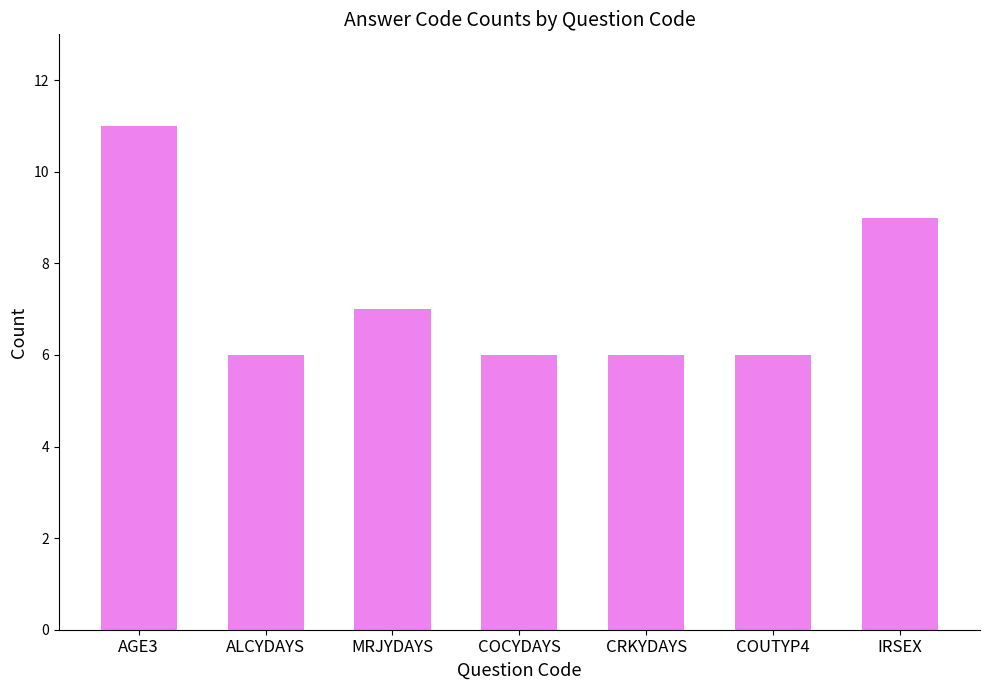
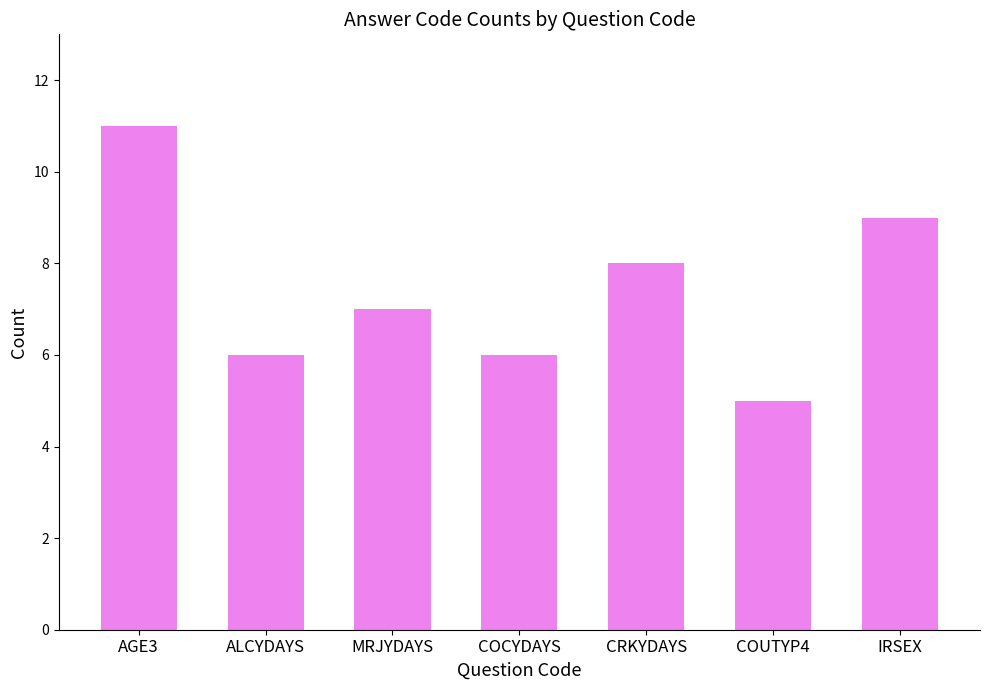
  {
    "AGE3": 11,
    "ALCYDAYS": 6,
    "MRJYDAYS": 7,
    "COCYDAYS": 6,
-   "CRKYDAYS": 6,
-   "COUTYP4": 6,
+   "CRKYDAYS": 8,
+   "COUTYP4": 5,
    "IRSEX": 9
  }
